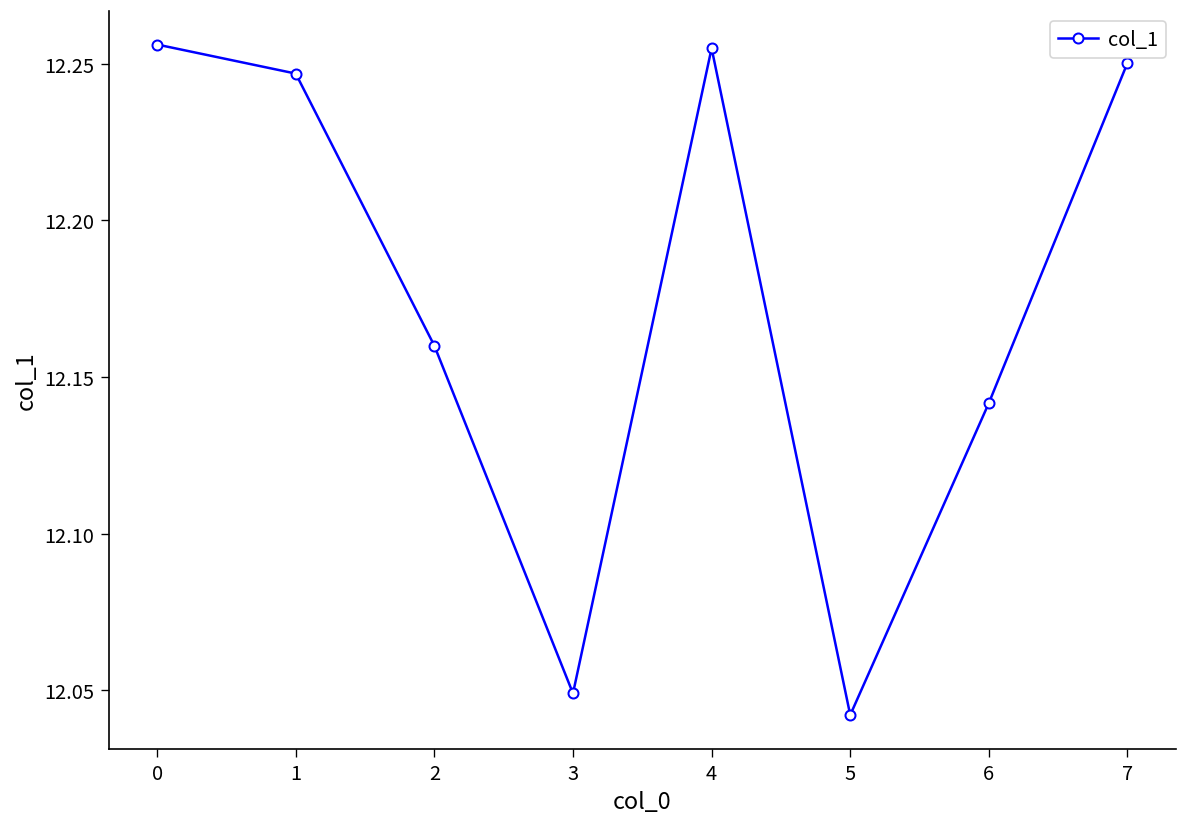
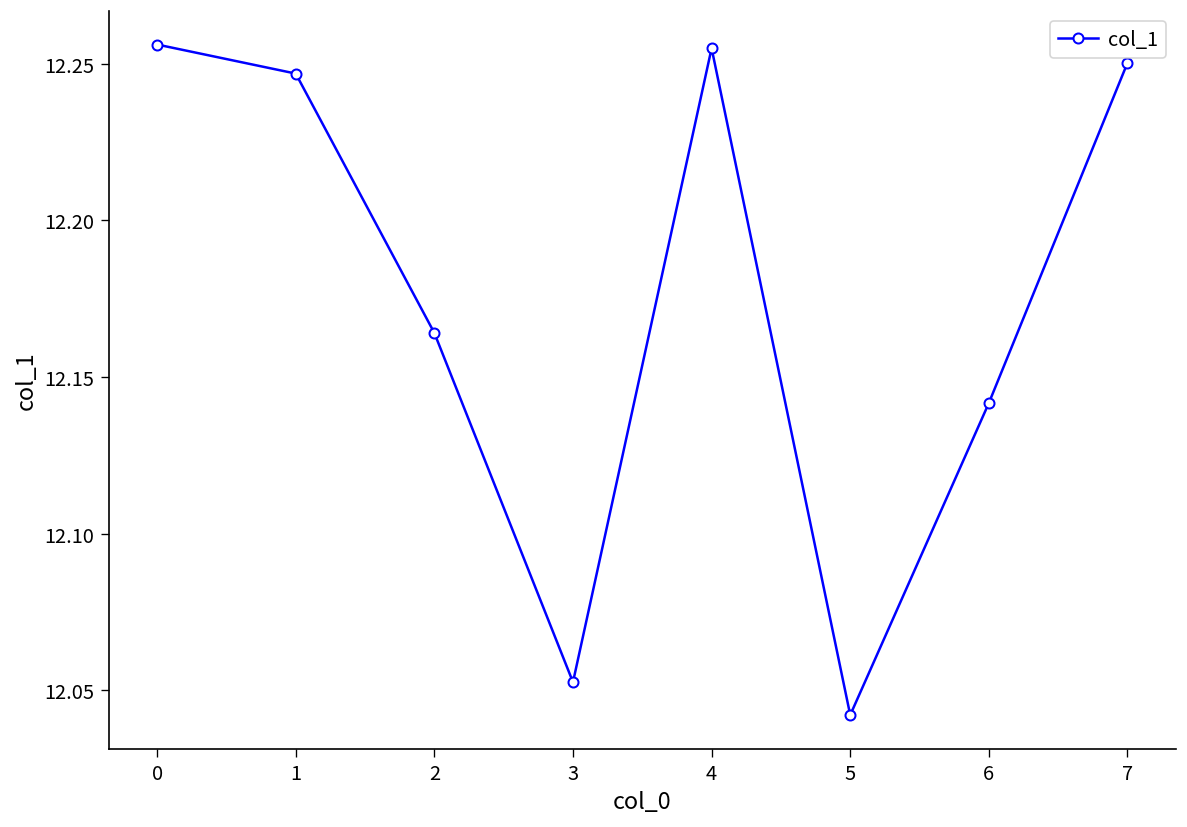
  {
    "0": 12.256,
    "1": 12.247,
-   "2": 12.160,
-   "3": 12.049,
+   "2": 12.164,
+   "3": 12.053,
    "4": 12.255,
    "5": 12.042,
    "6": 12.142,
    "7": 12.250
  }
